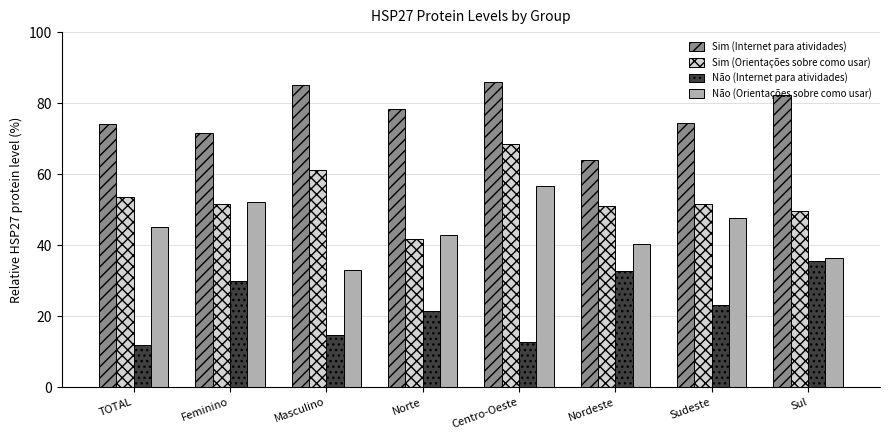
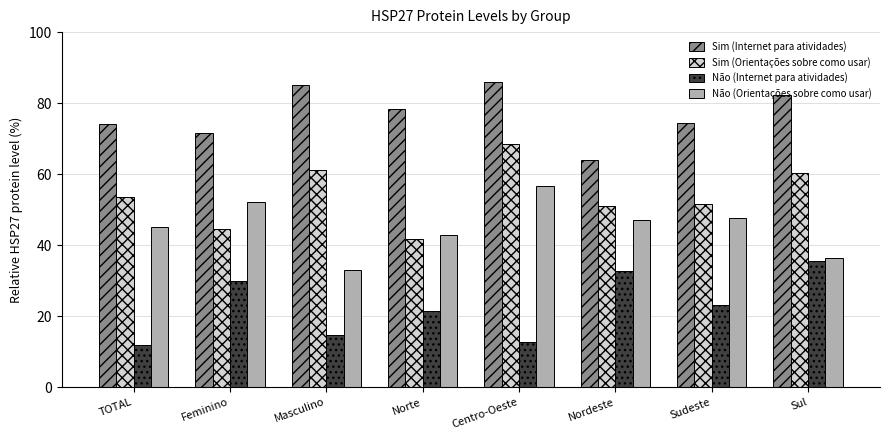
  {
    "Sim (Internet para atividades)": {
      "TOTAL": 74,
      "Feminino": 71,
      "Masculino": 85,
      "Norte": 78,
      "Centro-Oeste": 86,
      "Nordeste": 64,
      "Sudeste": 75,
      "Sul": 82
    },
    "Sim (Orientações sobre como usar)": {
      "TOTAL": 54,
-     "Feminino": 52,
+     "Feminino": 44,
      "Masculino": 61,
      "Norte": 42,
      "Centro-Oeste": 69,
      "Nordeste": 51,
      "Sudeste": 51,
-     "Sul": 50
+     "Sul": 60
    },
    "Não (Internet para atividades)": {
      "TOTAL": 12,
      "Feminino": 30,
      "Masculino": 15,
      "Norte": 21,
      "Centro-Oeste": 13,
      "Nordeste": 33,
      "Sudeste": 23,
      "Sul": 35
    },
    "Não (Orientações sobre como usar)": {
      "TOTAL": 45,
      "Feminino": 52,
      "Masculino": 33,
      "Norte": 43,
      "Centro-Oeste": 57,
-     "Nordeste": 40,
+     "Nordeste": 47,
      "Sudeste": 48,
      "Sul": 36
    }
  }
